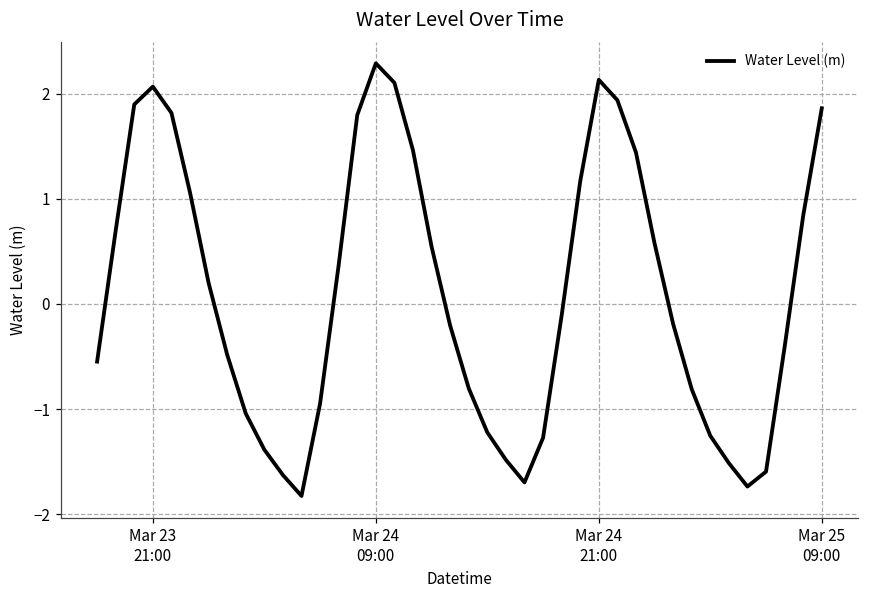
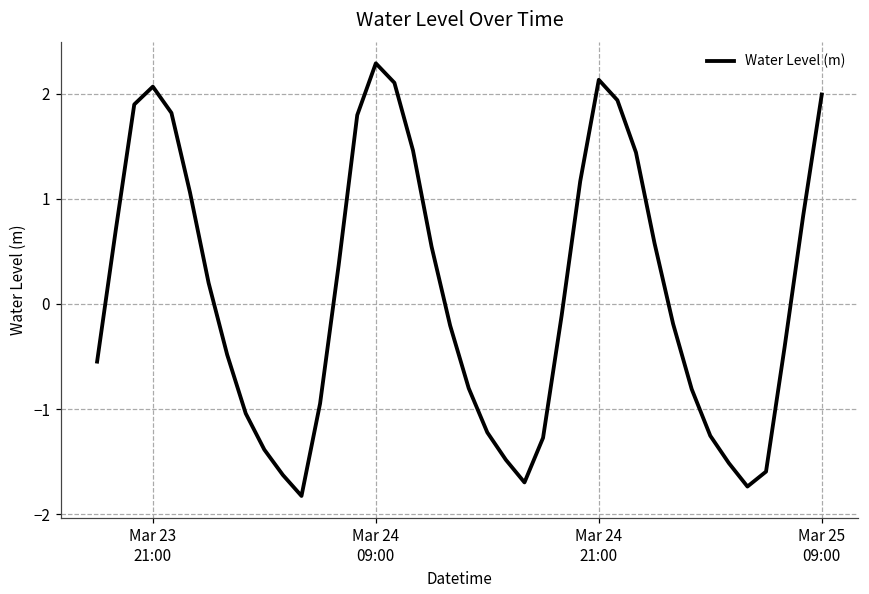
  {
    "Mar 23 21:00": 2.1,
    "Mar 24 09:00": 2.3,
    "Mar 24 21:00": 2.1,
-   "Mar 25 09:00": 1.9
+   "Mar 25 09:00": 2.0
  }
